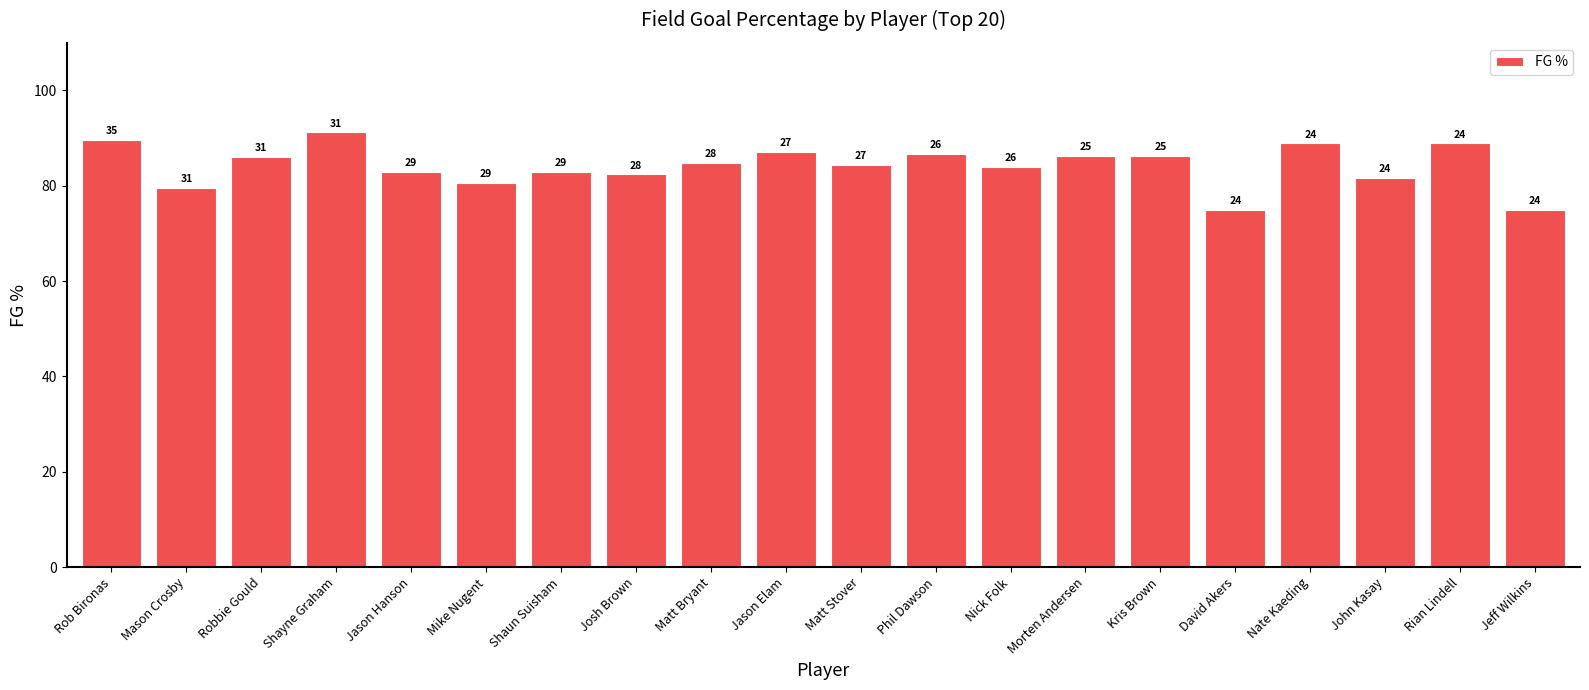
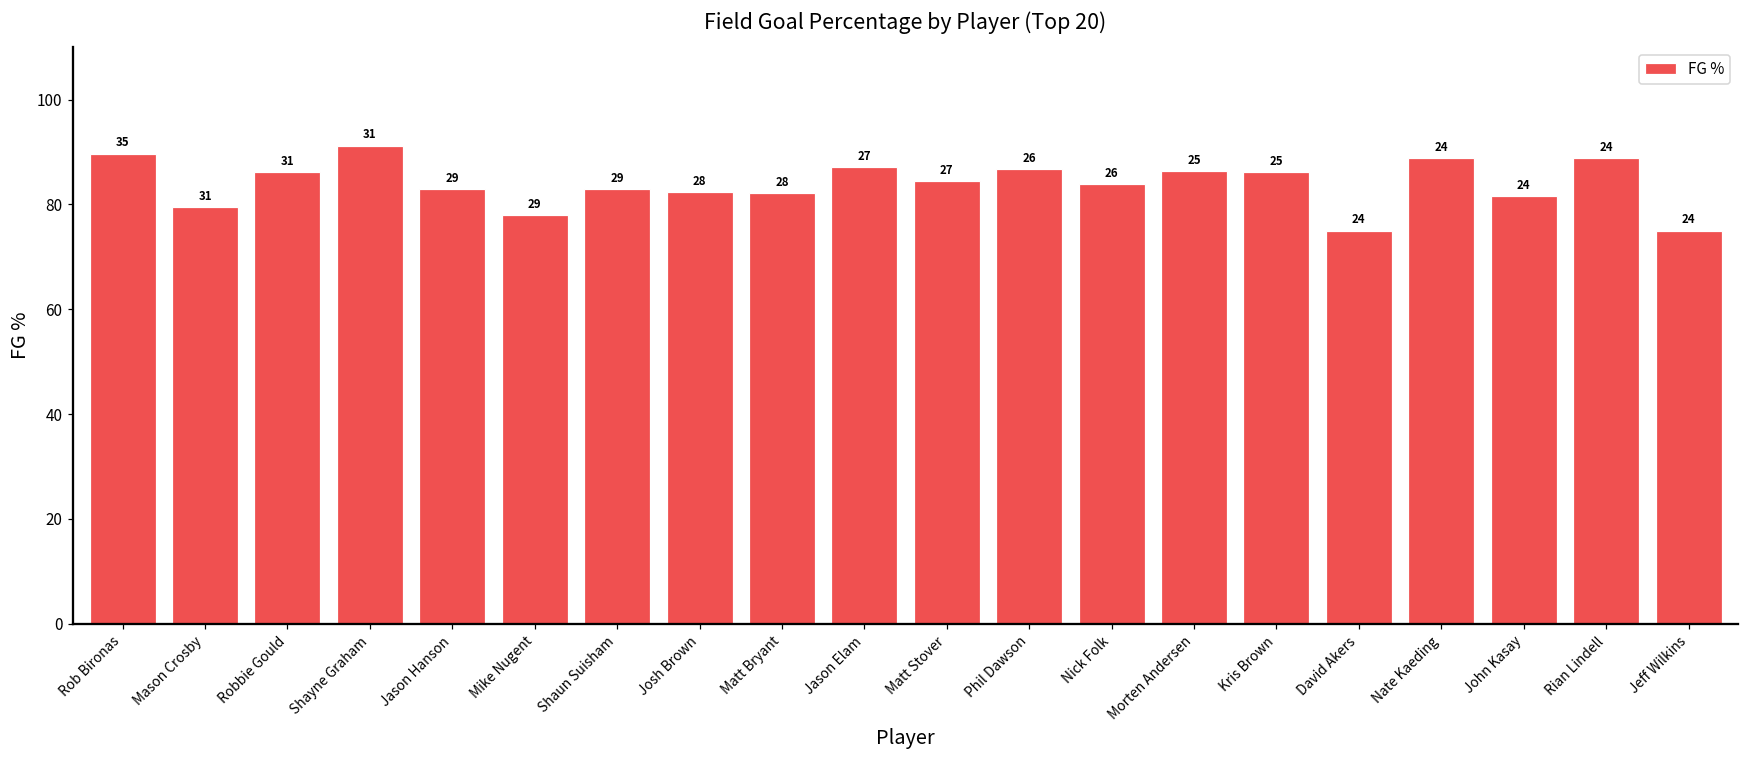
  {
-   "Mike Nugent": 81,
-   "Matt Bryant": 85
+   "Mike Nugent": 78,
+   "Matt Bryant": 82
  }
